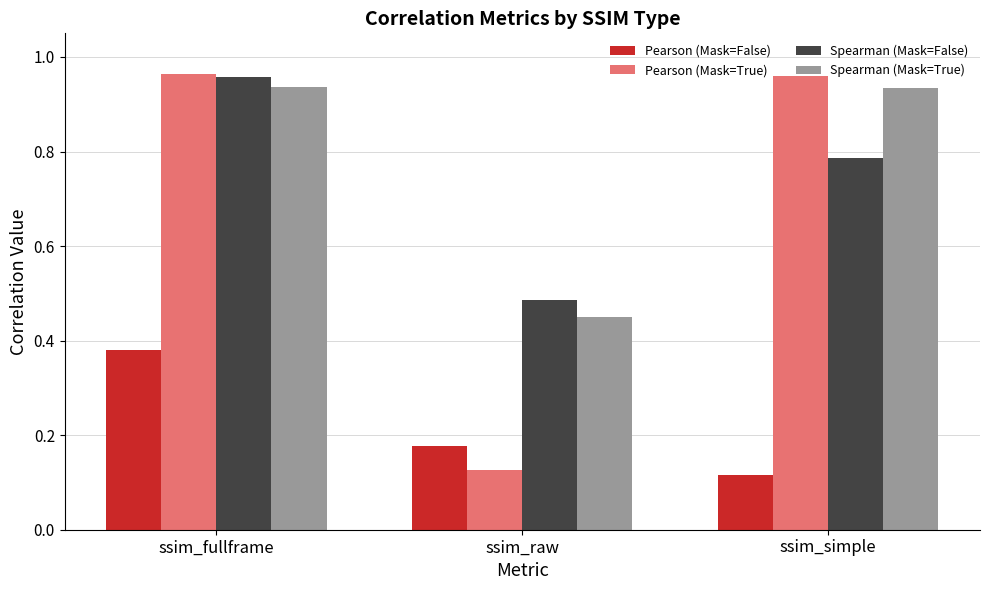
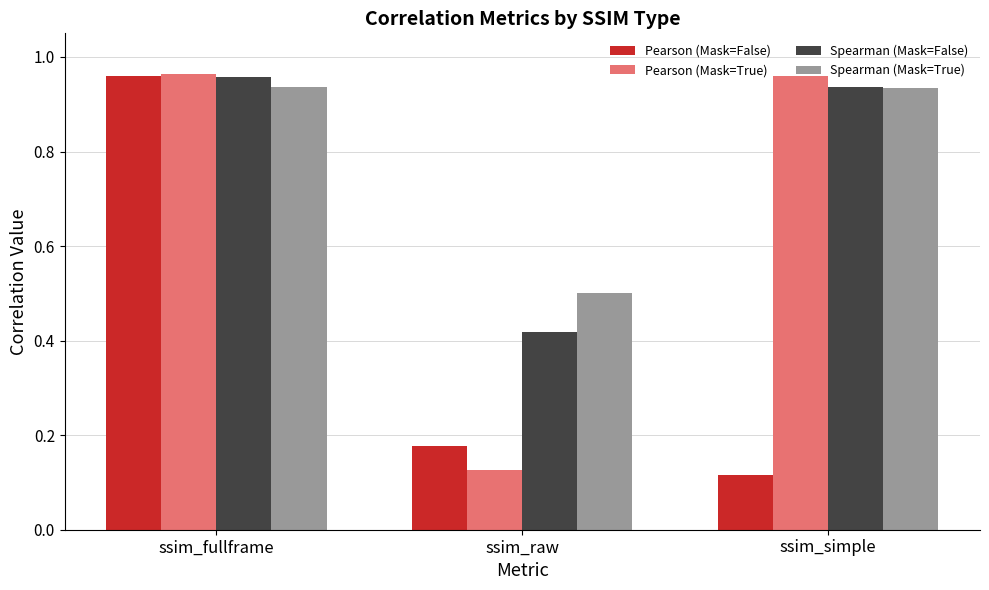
  {
    "Pearson (Mask=False)": {
-     "ssim_fullframe": 0.38,
+     "ssim_fullframe": 0.96,
      "ssim_raw": 0.18,
      "ssim_simple": 0.11
    },
    "Pearson (Mask=True)": {
      "ssim_fullframe": 0.96,
      "ssim_raw": 0.13,
      "ssim_simple": 0.96
    },
    "Spearman (Mask=False)": {
      "ssim_fullframe": 0.96,
-     "ssim_raw": 0.49,
-     "ssim_simple": 0.79
+     "ssim_raw": 0.42,
+     "ssim_simple": 0.94
    },
    "Spearman (Mask=True)": {
      "ssim_fullframe": 0.94,
-     "ssim_raw": 0.45,
+     "ssim_raw": 0.50,
      "ssim_simple": 0.93
    }
  }
